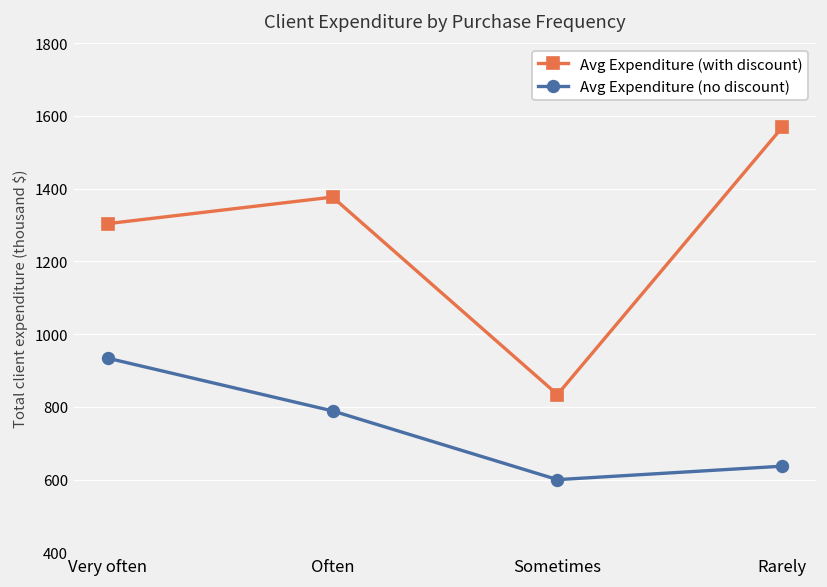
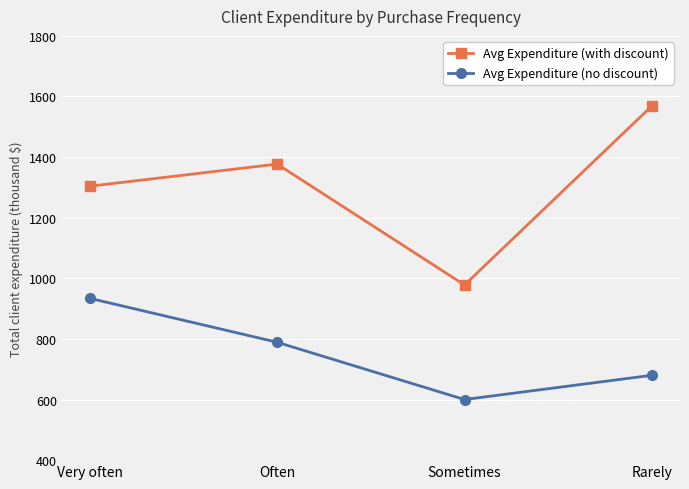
  {
    "Avg Expenditure (with discount)": {
      "Very often": 1300,
      "Often": 1380,
-     "Sometimes": 830,
+     "Sometimes": 980,
      "Rarely": 1570
    },
    "Avg Expenditure (no discount)": {
      "Very often": 930,
      "Often": 790,
      "Sometimes": 600,
-     "Rarely": 640
+     "Rarely": 680
    }
  }
